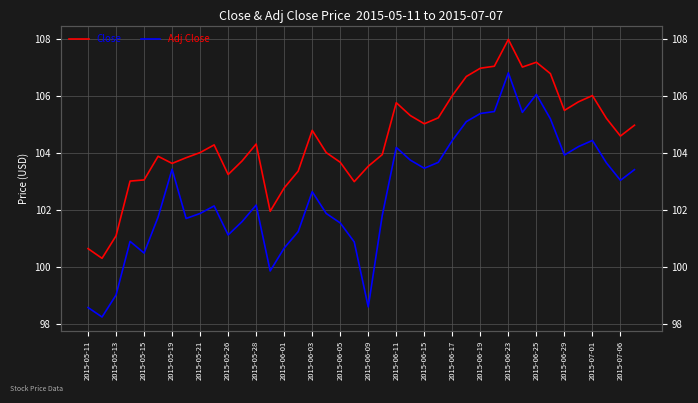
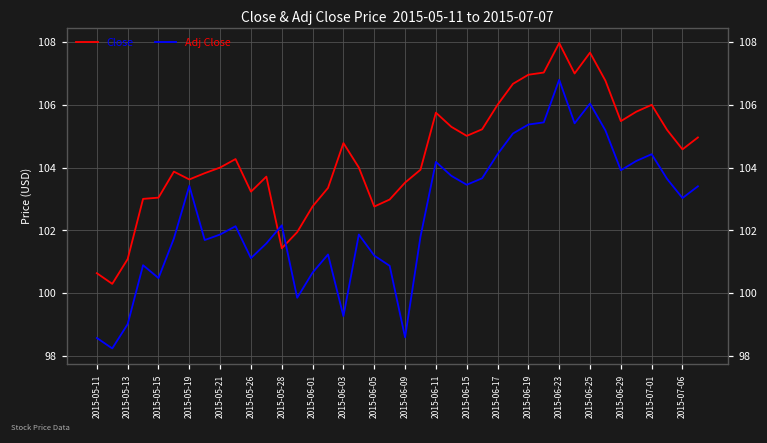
  {
    "Close": {
      "2015-05-11": 100.6,
      "2015-05-13": 101.1,
      "2015-05-15": 103.0,
      "2015-05-19": 103.6,
      "2015-05-21": 104.0,
      "2015-05-26": 103.2,
-     "2015-05-28": 104.3,
+     "2015-05-28": 101.4,
      "2015-06-01": 102.8,
      "2015-06-03": 104.8,
-     "2015-06-05": 103.7,
+     "2015-06-05": 102.8,
      "2015-06-09": 103.5,
      "2015-06-11": 105.8,
      "2015-06-15": 105.0,
      "2015-06-17": 106.0,
      "2015-06-19": 107.0,
      "2015-06-23": 108.0,
-     "2015-06-25": 107.2,
+     "2015-06-25": 107.7,
      "2015-06-29": 105.5,
      "2015-07-01": 106.0,
      "2015-07-06": 104.6
    },
    "Adj Close": {
      "2015-05-11": 98.6,
      "2015-05-13": 99.0,
      "2015-05-15": 100.5,
      "2015-05-19": 103.4,
      "2015-05-21": 101.9,
      "2015-05-26": 101.1,
      "2015-05-28": 102.2,
      "2015-06-01": 100.6,
-     "2015-06-03": 102.6,
-     "2015-06-05": 101.5,
+     "2015-06-03": 99.3,
+     "2015-06-05": 101.2,
      "2015-06-09": 98.6,
      "2015-06-11": 104.2,
      "2015-06-15": 103.5,
      "2015-06-17": 104.4,
      "2015-06-19": 105.4,
      "2015-06-23": 106.8,
      "2015-06-25": 106.0,
      "2015-06-29": 103.9,
      "2015-07-01": 104.4,
      "2015-07-06": 103.0
    }
  }
